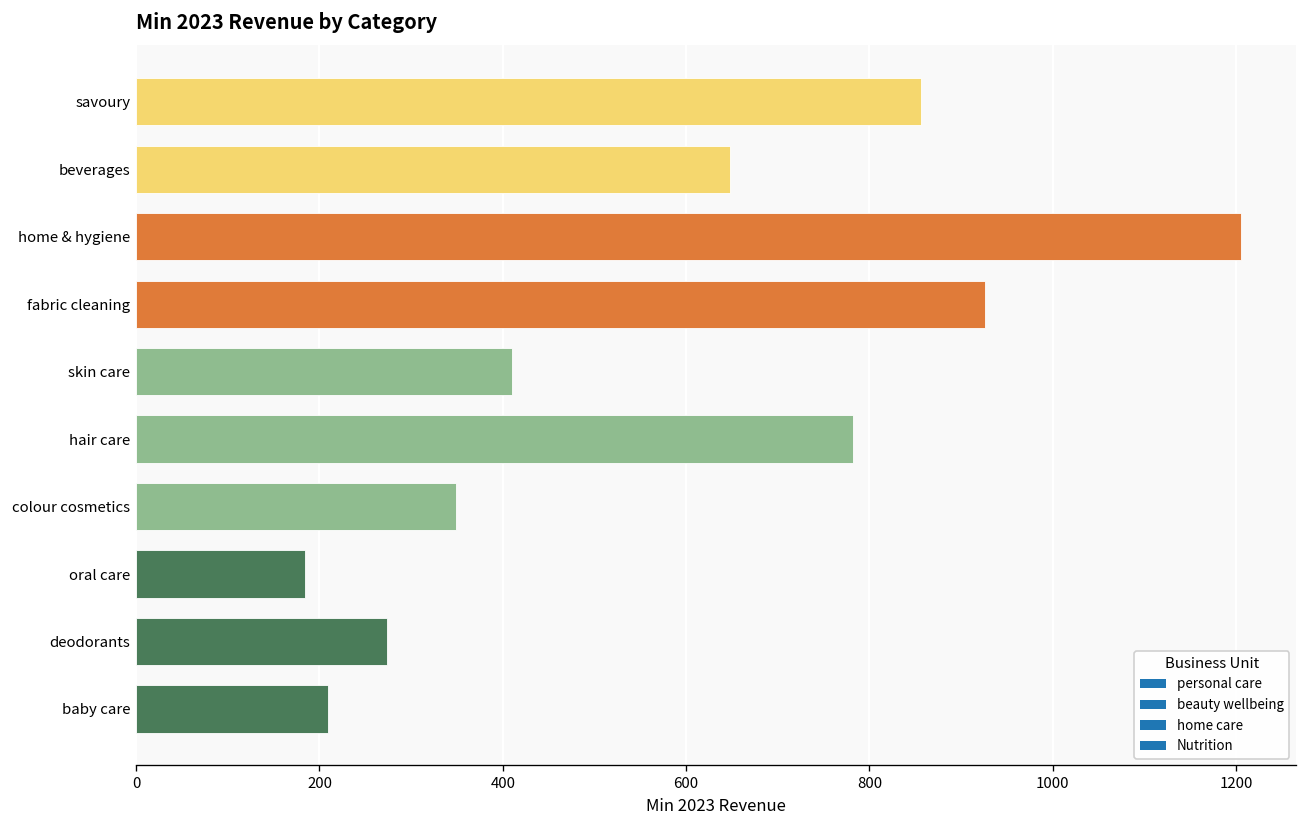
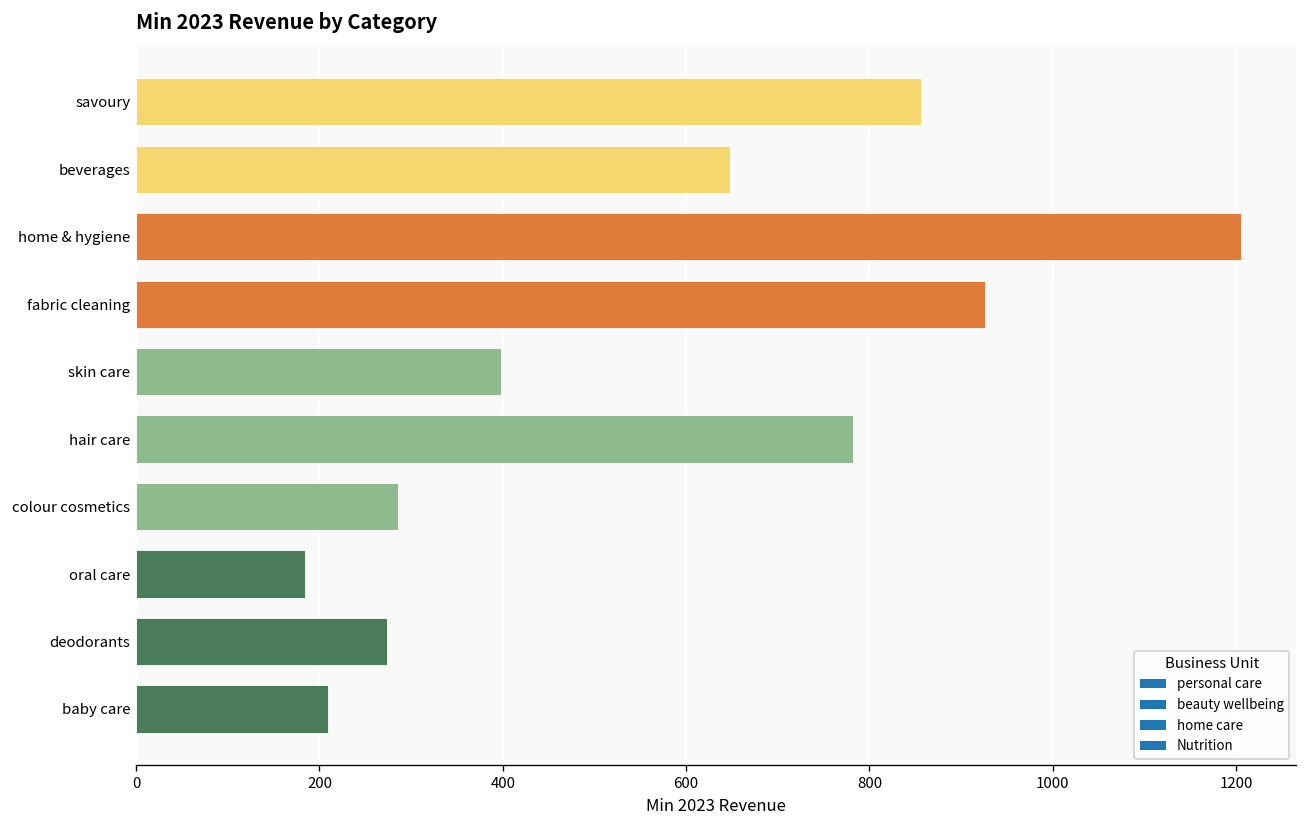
  {
    "savoury": 860,
    "beverages": 650,
    "home & hygiene": 1210,
    "fabric cleaning": 930,
-   "skin care": 410,
+   "skin care": 400,
    "hair care": 780,
-   "colour cosmetics": 350,
+   "colour cosmetics": 290,
    "oral care": 180,
    "deodorants": 270,
    "baby care": 210
  }
